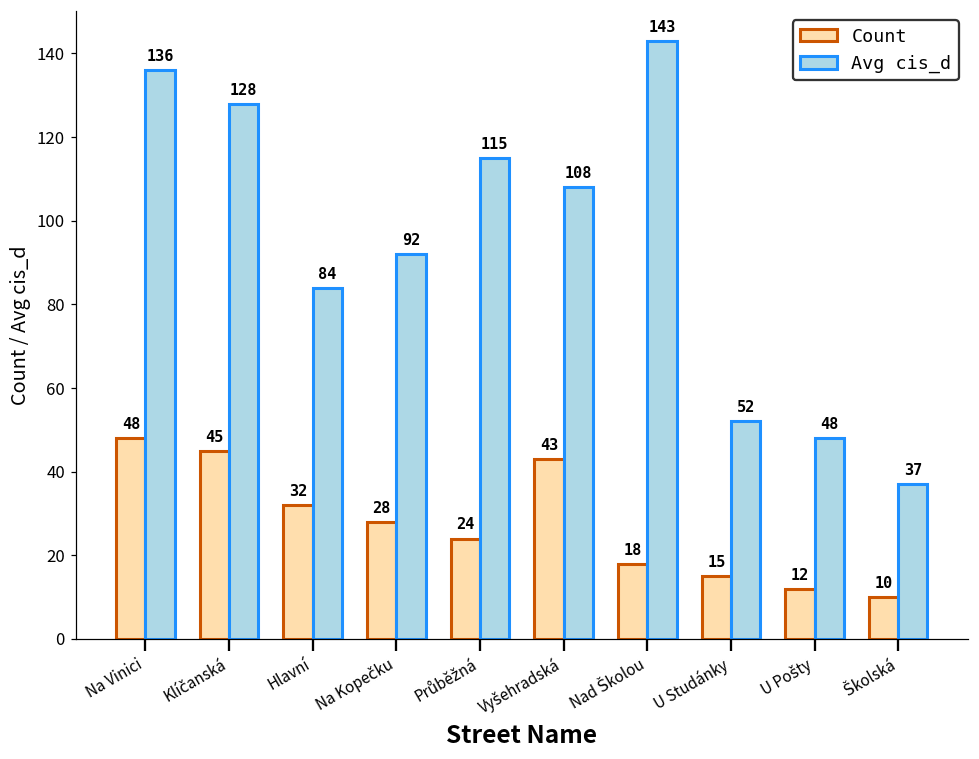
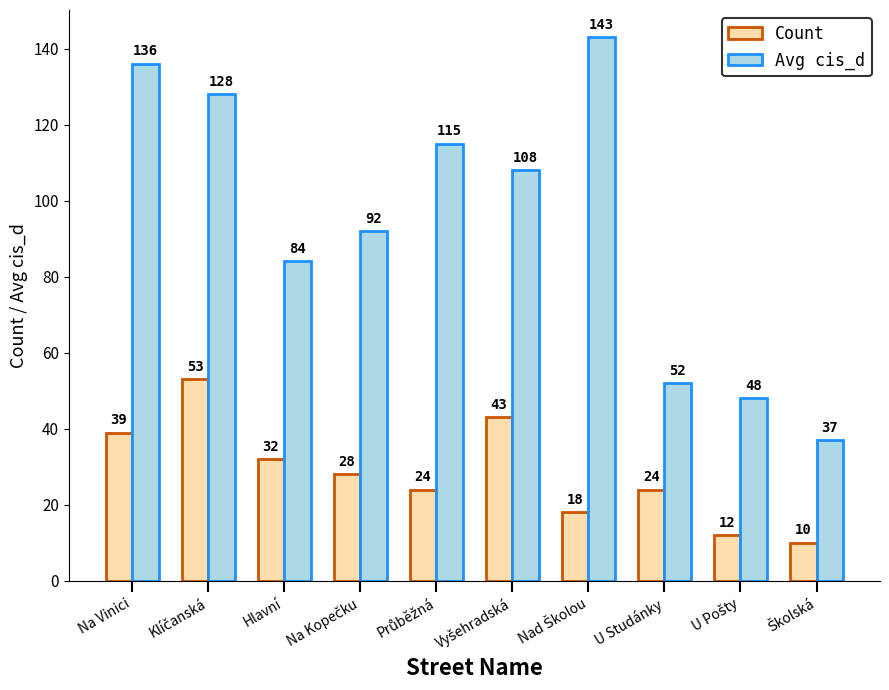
  {
    "Count": {
-     "Na Vinici": 48,
-     "Klíčanská": 45,
+     "Na Vinici": 39,
+     "Klíčanská": 53,
      "Hlavní": 32,
      "Na Kopečku": 28,
      "Průběžná": 24,
      "Vyšehradská": 43,
      "Nad Školou": 18,
-     "U Studánky": 15,
+     "U Studánky": 24,
      "U Pošty": 12,
      "Školská": 10
    },
    "Avg cis_d": {
      "Na Vinici": 136,
      "Klíčanská": 128,
      "Hlavní": 84,
      "Na Kopečku": 92,
      "Průběžná": 115,
      "Vyšehradská": 108,
      "Nad Školou": 143,
      "U Studánky": 52,
      "U Pošty": 48,
      "Školská": 37
    }
  }
